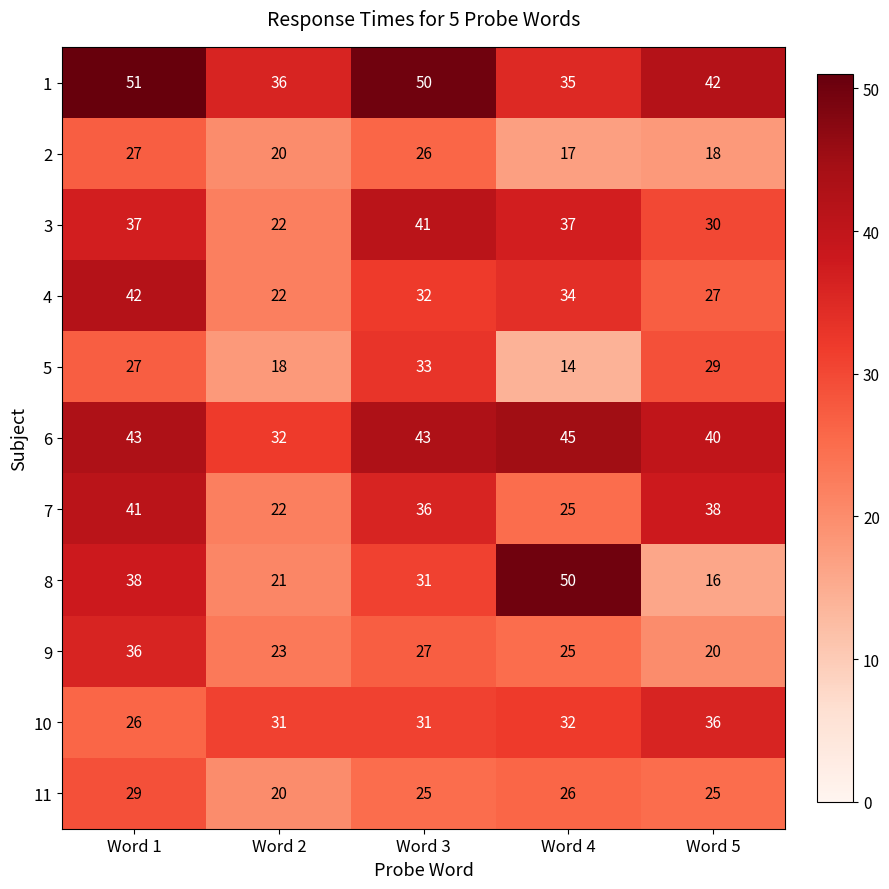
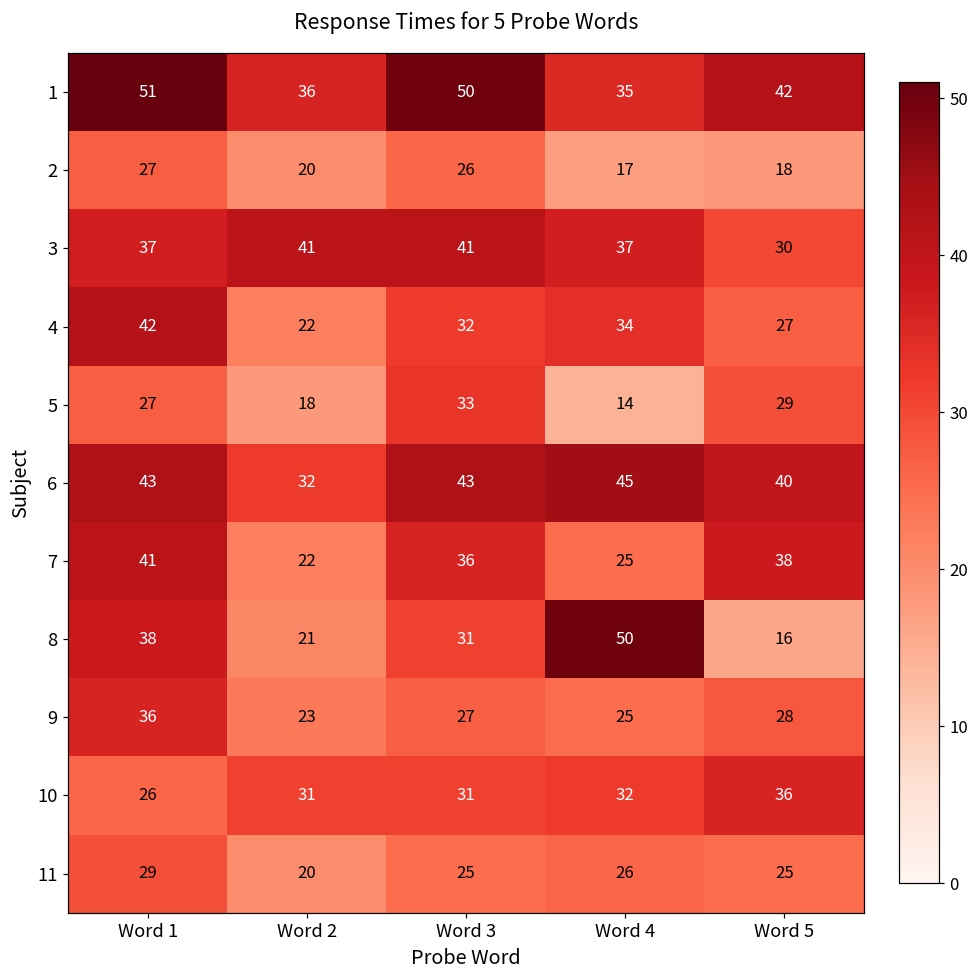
  {
    "1": {
      "Word 1": 51,
      "Word 2": 36,
      "Word 3": 50,
      "Word 4": 35,
      "Word 5": 42
    },
    "2": {
      "Word 1": 27,
      "Word 2": 20,
      "Word 3": 26,
      "Word 4": 17,
      "Word 5": 18
    },
    "3": {
      "Word 1": 37,
-     "Word 2": 22,
+     "Word 2": 41,
      "Word 3": 41,
      "Word 4": 37,
      "Word 5": 30
    },
    "4": {
      "Word 1": 42,
      "Word 2": 22,
      "Word 3": 32,
      "Word 4": 34,
      "Word 5": 27
    },
    "5": {
      "Word 1": 27,
      "Word 2": 18,
      "Word 3": 33,
      "Word 4": 14,
      "Word 5": 29
    },
    "6": {
      "Word 1": 43,
      "Word 2": 32,
      "Word 3": 43,
      "Word 4": 45,
      "Word 5": 40
    },
    "7": {
      "Word 1": 41,
      "Word 2": 22,
      "Word 3": 36,
      "Word 4": 25,
      "Word 5": 38
    },
    "8": {
      "Word 1": 38,
      "Word 2": 21,
      "Word 3": 31,
      "Word 4": 50,
      "Word 5": 16
    },
    "9": {
      "Word 1": 36,
      "Word 2": 23,
      "Word 3": 27,
      "Word 4": 25,
-     "Word 5": 20
+     "Word 5": 28
    },
    "10": {
      "Word 1": 26,
      "Word 2": 31,
      "Word 3": 31,
      "Word 4": 32,
      "Word 5": 36
    },
    "11": {
      "Word 1": 29,
      "Word 2": 20,
      "Word 3": 25,
      "Word 4": 26,
      "Word 5": 25
    }
  }
